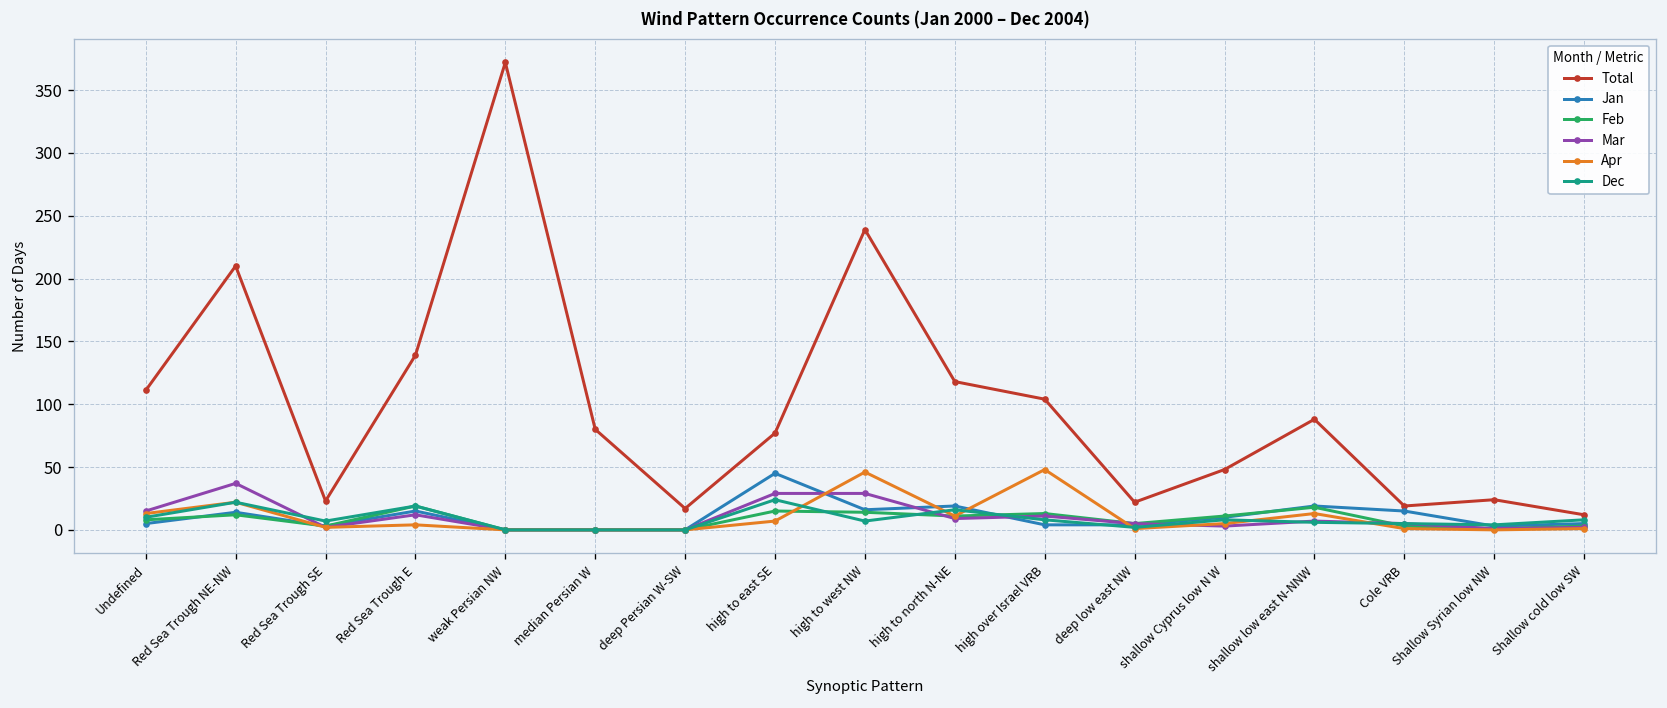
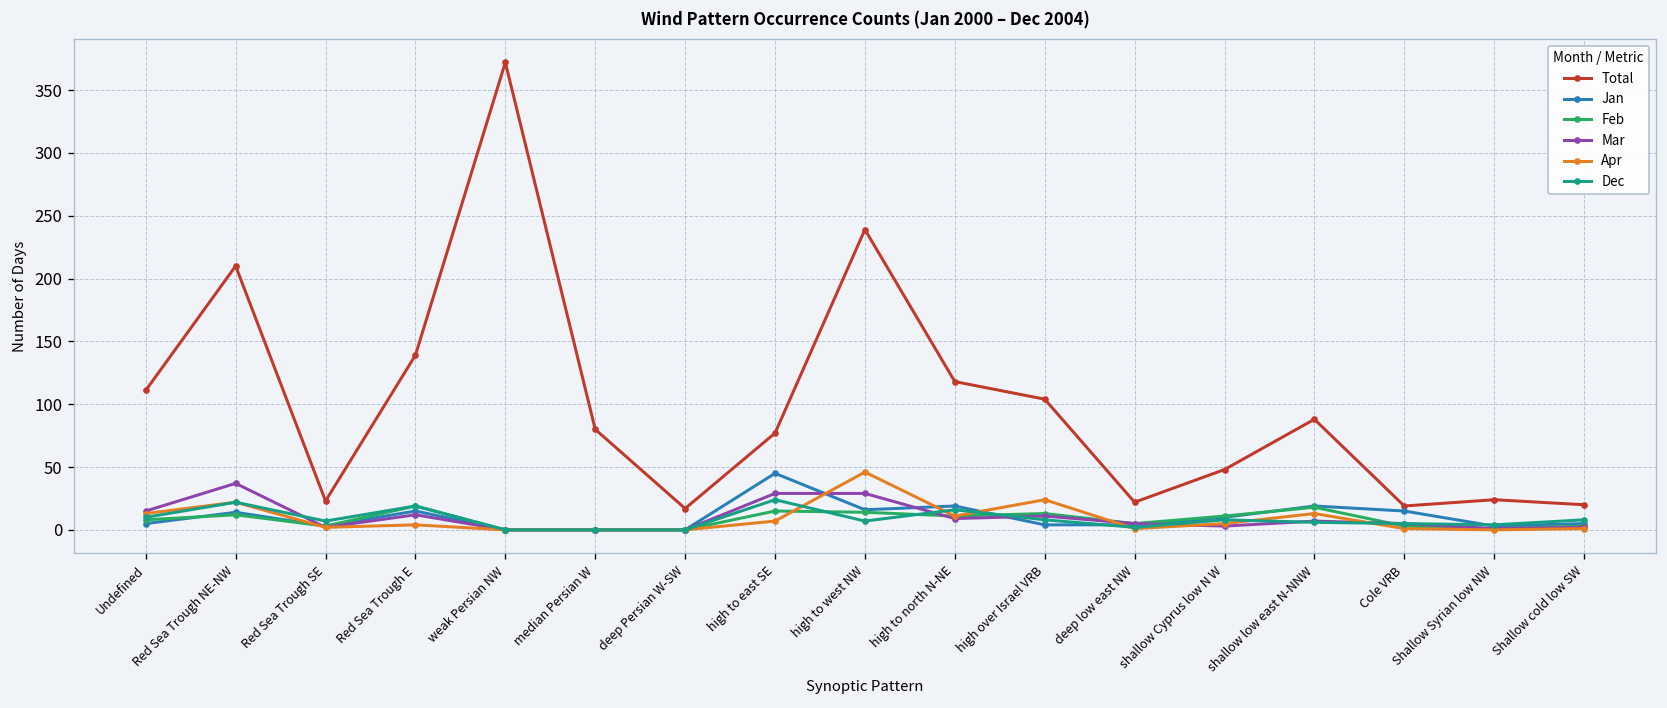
  {
    "Total": {
      "Undefined": 111,
      "Red Sea Trough NE-NW": 210,
      "Red Sea Trough SE": 23,
      "Red Sea Trough E": 139,
      "weak Persian NW": 372,
      "median Persian W": 80,
      "deep Persian W-SW": 17,
      "high to east SE": 77,
      "high to west NW": 239,
      "high to north N-NE": 118,
      "high over Israel VRB": 104,
      "deep low east NW": 22,
      "shallow Cyprus low N W": 48,
      "shallow low east N-NNW": 88,
      "Cole VRB": 19,
      "Shallow Syrian low NW": 24,
-     "Shallow cold low SW": 12
+     "Shallow cold low SW": 20
    },
    "Jan": {
      "Undefined": 5,
      "Red Sea Trough E": 15,
      "high to east SE": 45,
      "high to north N-NE": 19,
      "high over Israel VRB": 4,
      "Cole VRB": 15
    },
    "Mar": {
      "Red Sea Trough NE-NW": 37,
      "Red Sea Trough E": 12,
      "high to east SE": 29,
      "high to west NW": 29
    },
    "Apr": {
      "Red Sea Trough E": 4,
      "high to east SE": 7,
      "high to west NW": 46,
-     "high over Israel VRB": 48,
+     "high over Israel VRB": 24,
      "shallow low east N-NNW": 13
    }
  }
